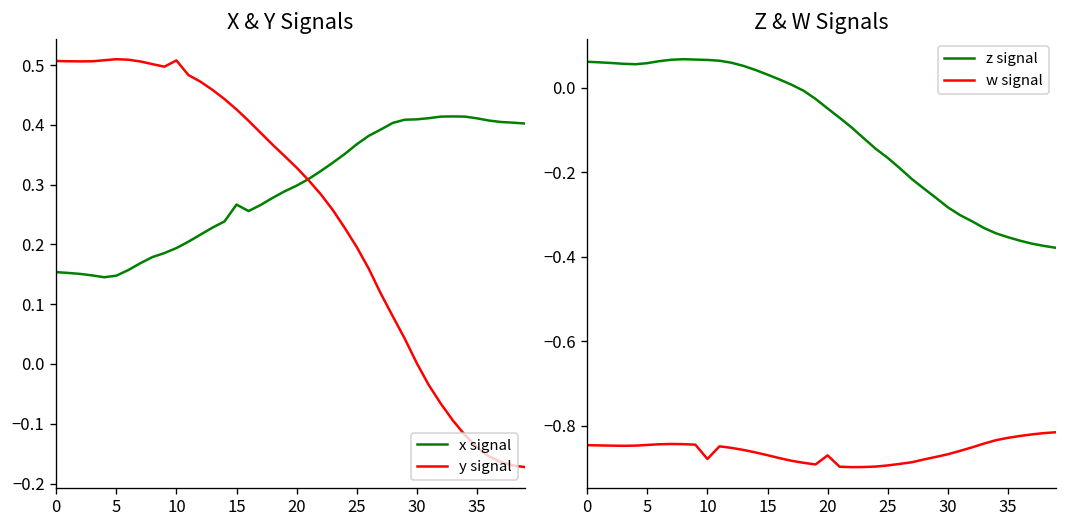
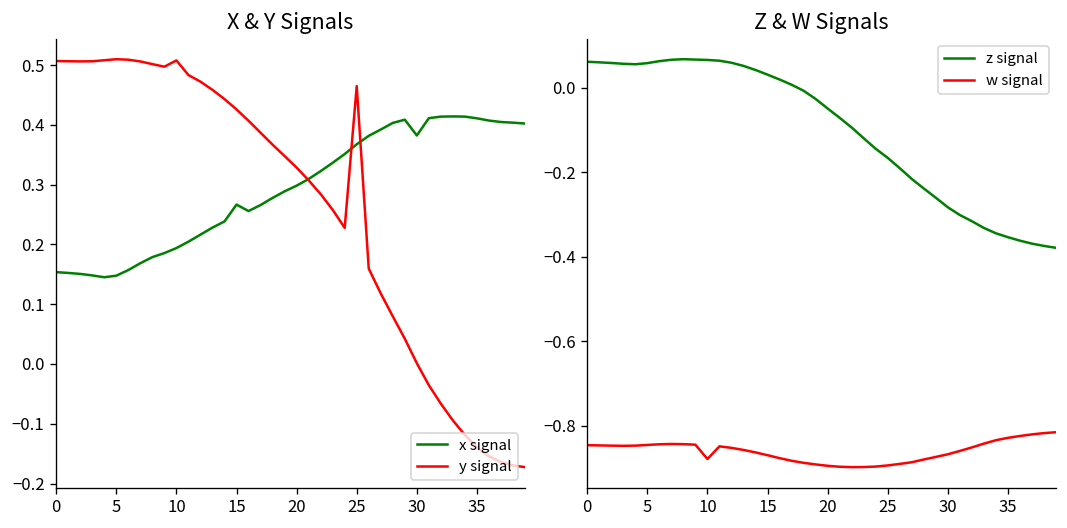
  {
    "X & Y Signals": {
      "x signal": {
        "0": 0.15,
        "5": 0.15,
        "10": 0.19,
        "15": 0.27,
        "20": 0.30,
        "25": 0.37,
-       "30": 0.41,
+       "30": 0.38,
        "35": 0.41
      },
      "y signal": {
        "0": 0.51,
        "5": 0.51,
        "10": 0.51,
        "15": 0.43,
        "20": 0.33,
-       "25": 0.20,
+       "25": 0.47,
        "30": 0.00
      }
    },
    "Z & W Signals": {
      "z signal": {
        "0": 0.06,
        "5": 0.06,
        "10": 0.07,
        "15": 0.03,
        "20": -0.05,
        "25": -0.17,
        "30": -0.28,
        "35": -0.35
      },
      "w signal": {
        "0": -0.85,
        "5": -0.85,
        "10": -0.88,
        "15": -0.87,
-       "20": -0.87,
+       "20": -0.89,
        "25": -0.89,
        "30": -0.87,
        "35": -0.83
      }
    }
  }
